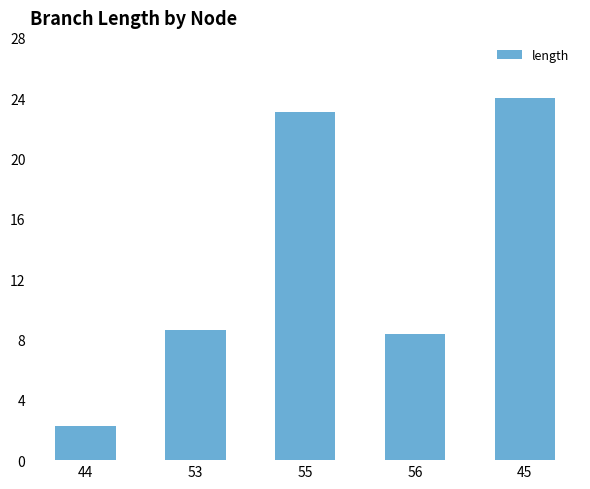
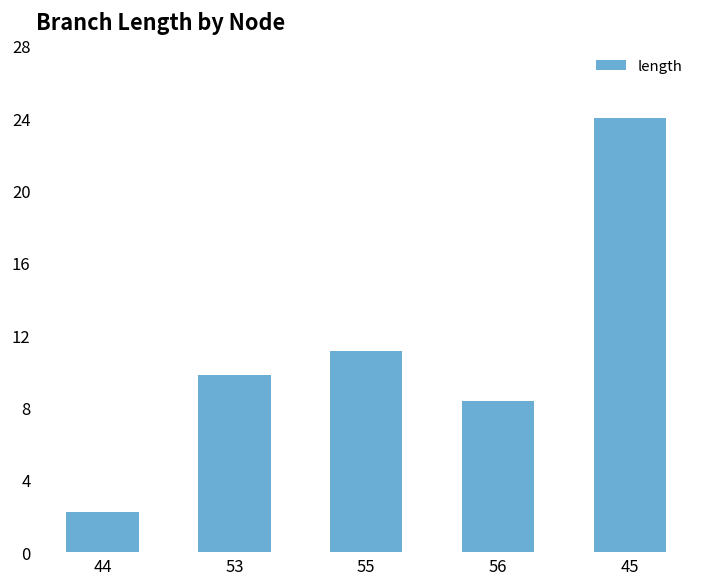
  {
    "44": 2.2,
-   "53": 8.7,
-   "55": 23.1,
+   "53": 9.8,
+   "55": 11.1,
    "56": 8.4,
    "45": 24.0
  }
